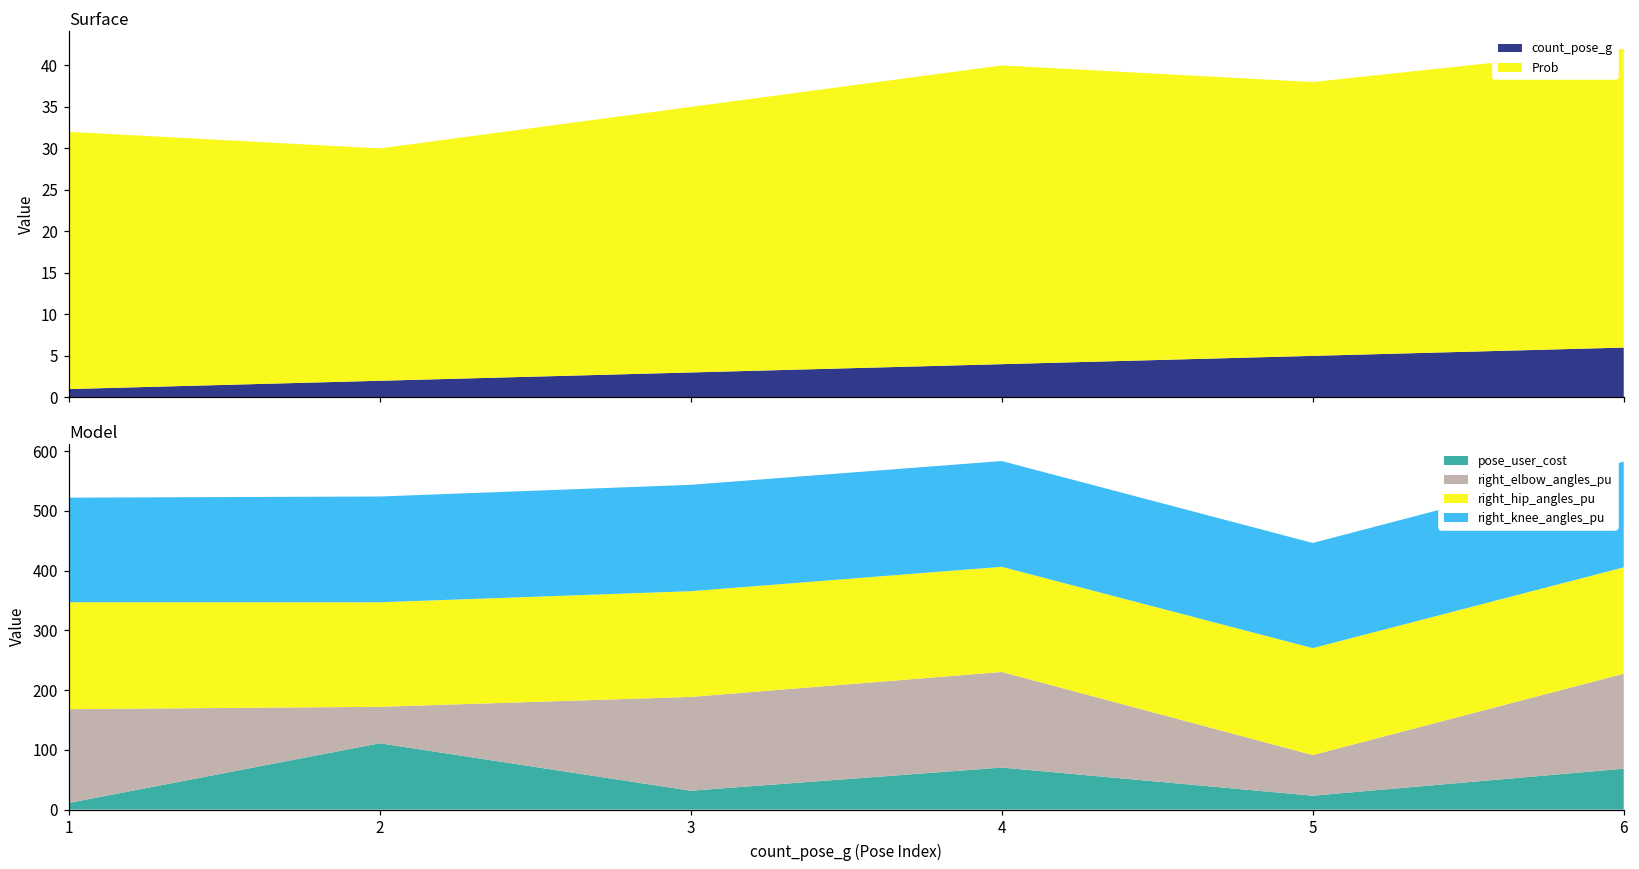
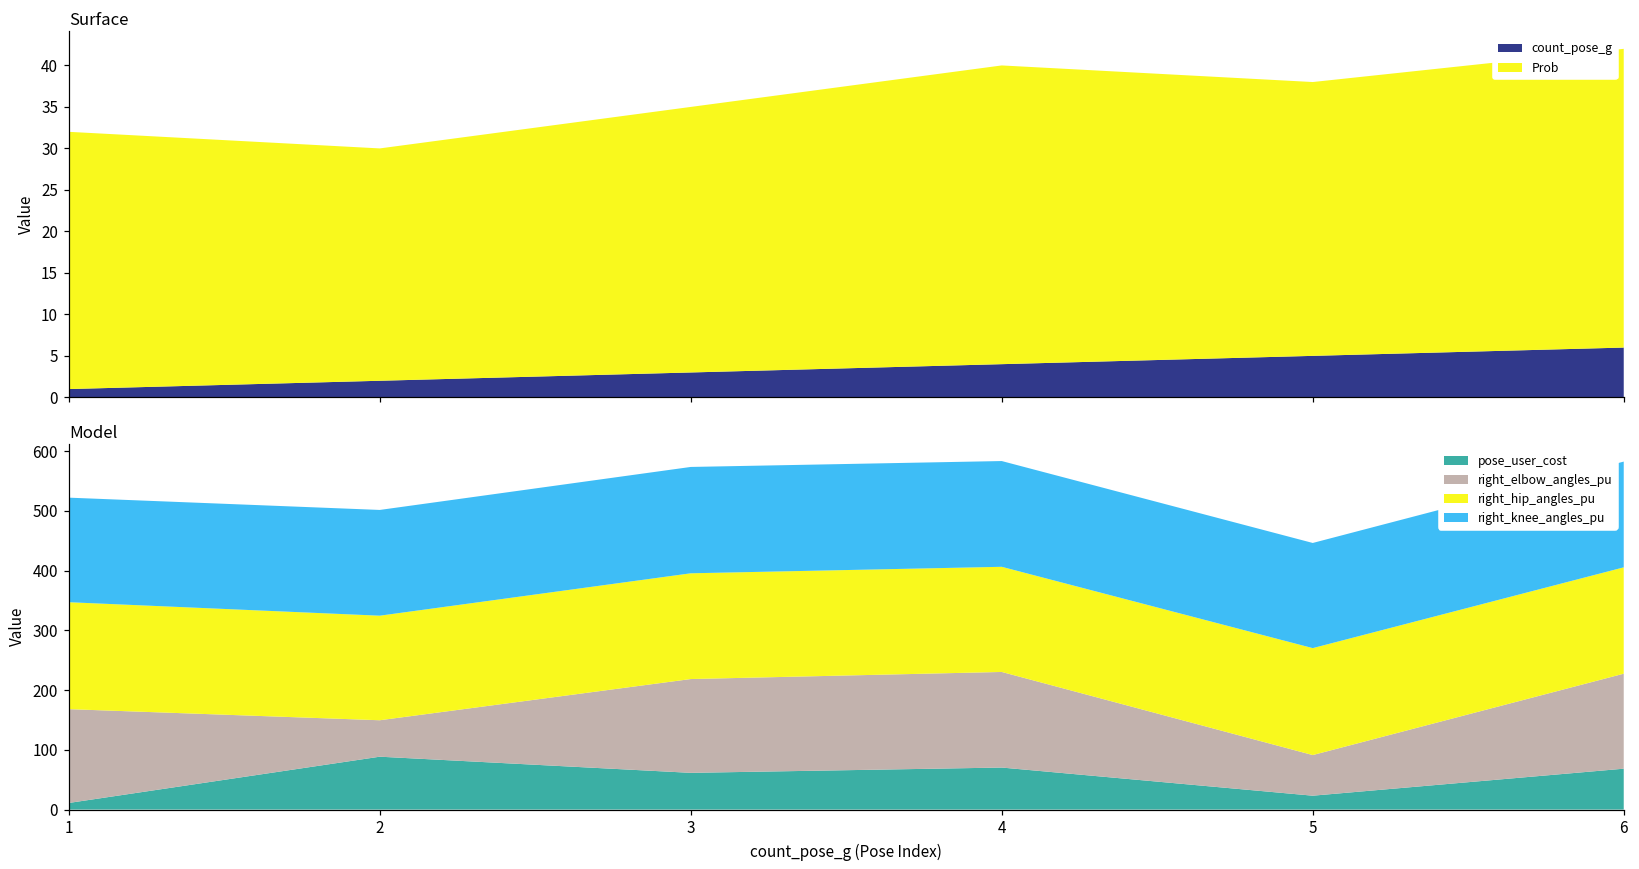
  {
    "Model": {
      "pose_user_cost": {
        "1": 10,
-       "2": 110,
-       "3": 30,
+       "2": 90,
+       "3": 60,
        "4": 70,
        "5": 20,
        "6": 70
      },
      "right_elbow_angles_pu": {
        "1": 160,
        "2": 60,
        "3": 160,
        "4": 160,
        "5": 70,
        "6": 160
      },
      "right_hip_angles_pu": {
        "1": 180,
        "2": 180,
        "3": 180,
        "4": 180,
        "5": 180,
        "6": 180
      },
      "right_knee_angles_pu": {
        "1": 180,
        "2": 180,
        "3": 180,
        "4": 180,
        "5": 180,
        "6": 180
      }
    }
  }
